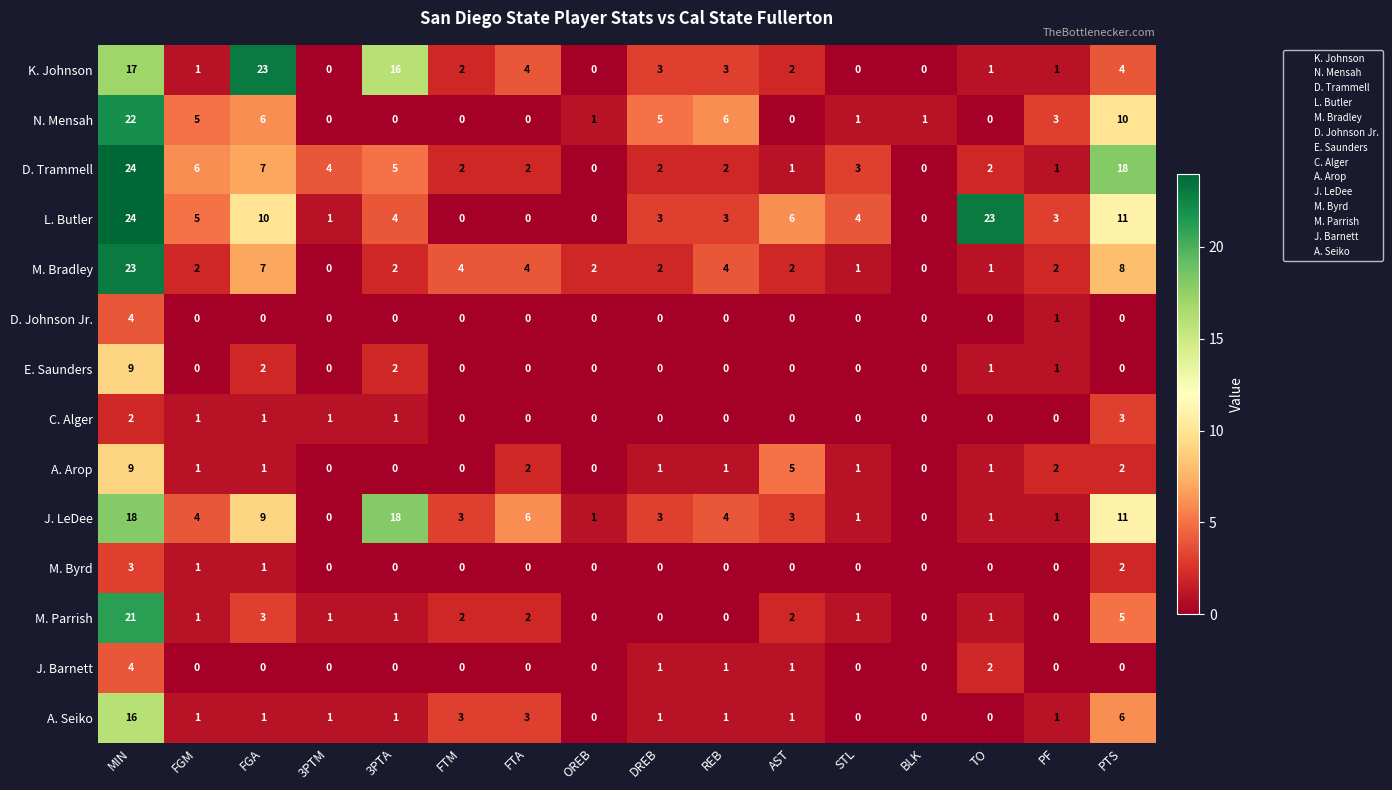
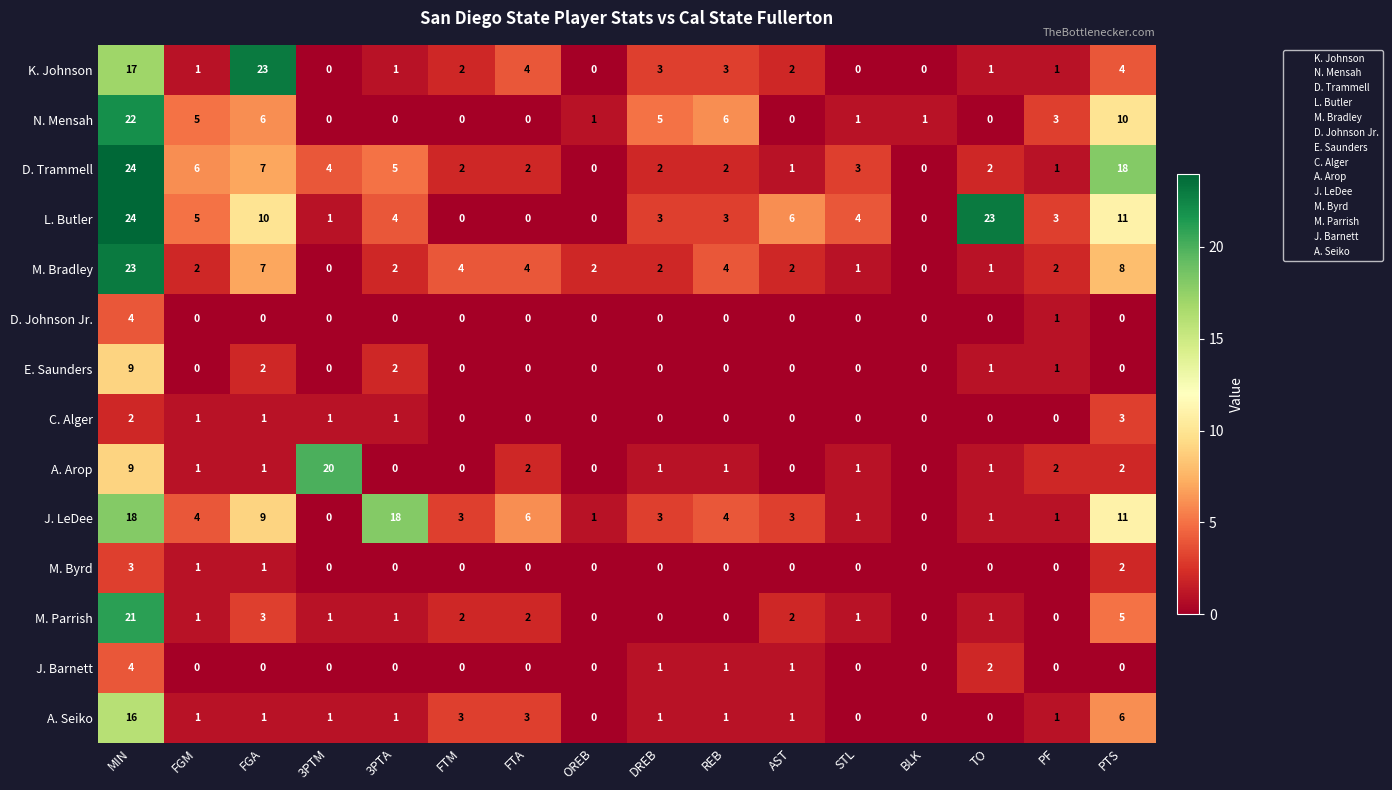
  {
    "K. Johnson": {
      "MIN": 17,
      "FGM": 1,
      "FGA": 23,
      "3PTM": 0,
-     "3PTA": 16,
+     "3PTA": 1,
      "FTM": 2,
      "FTA": 4,
      "OREB": 0,
      "DREB": 3,
      "REB": 3,
      "AST": 2,
      "STL": 0,
      "BLK": 0,
      "TO": 1,
      "PF": 1,
      "PTS": 4
    },
    "A. Arop": {
      "MIN": 9,
      "FGM": 1,
      "FGA": 1,
-     "3PTM": 0,
+     "3PTM": 20,
      "3PTA": 0,
      "FTM": 0,
      "FTA": 2,
      "OREB": 0,
      "DREB": 1,
      "REB": 1,
-     "AST": 5,
+     "AST": 0,
      "STL": 1,
      "BLK": 0,
      "TO": 1,
      "PF": 2,
      "PTS": 2
    }
  }
